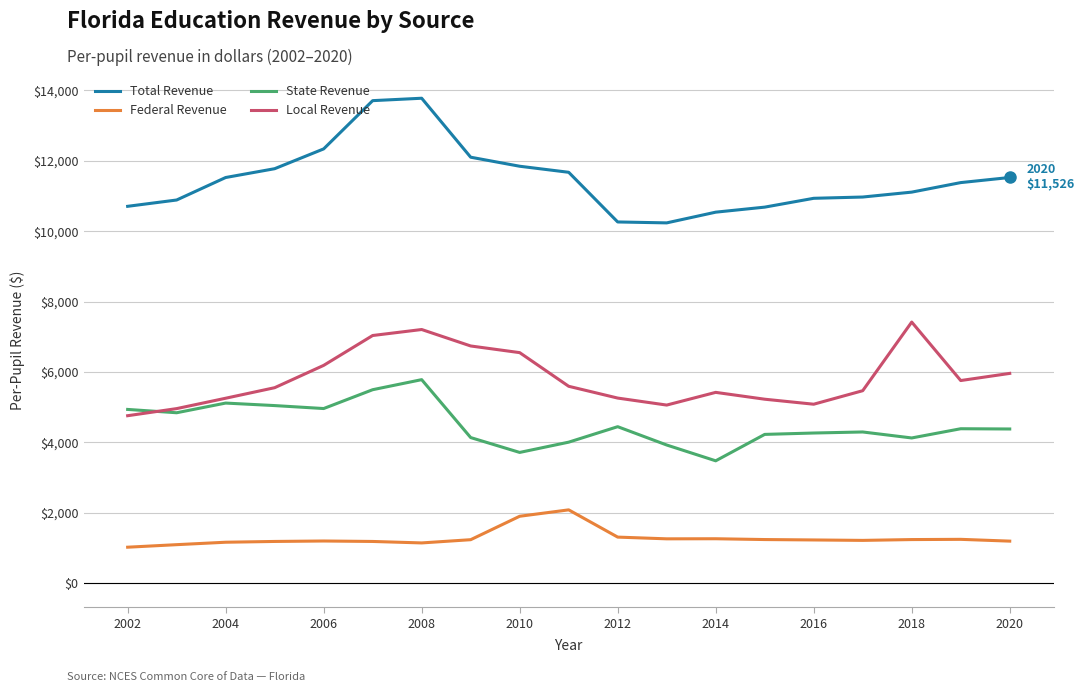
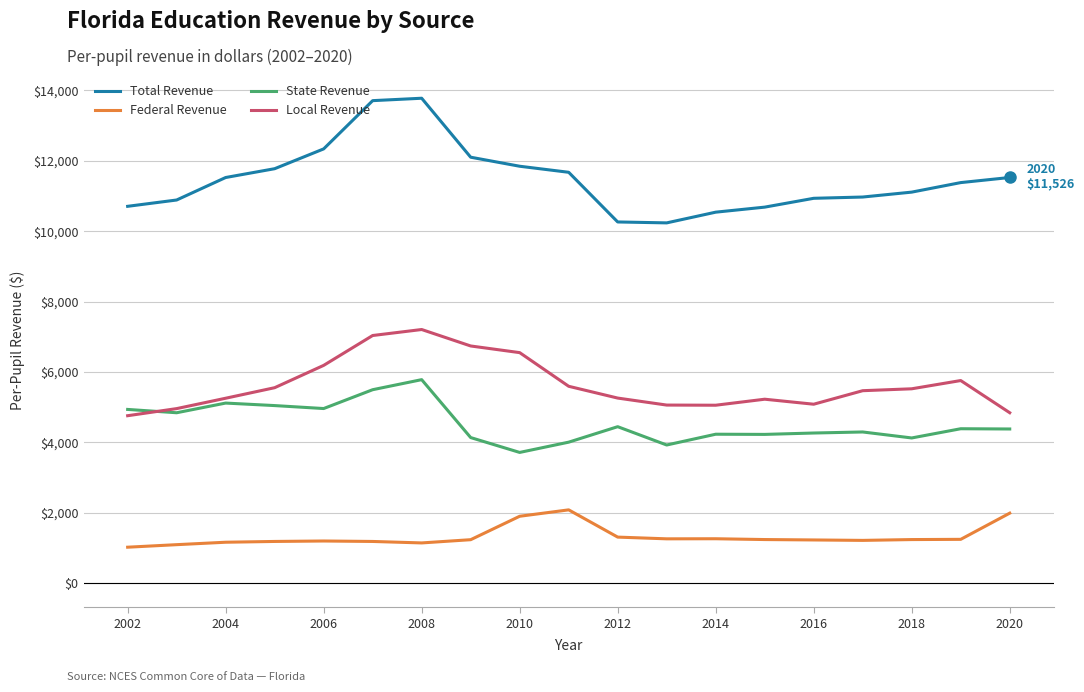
  {
    "Federal Revenue": {
      "2002": "$1,000",
      "2004": "$1,200",
      "2006": "$1,200",
      "2008": "$1,100",
      "2010": "$1,900",
      "2012": "$1,300",
      "2014": "$1,300",
      "2016": "$1,200",
      "2018": "$1,200",
-     "2020": "$1,200"
+     "2020": "$2,000"
    },
    "State Revenue": {
      "2002": "$4,900",
      "2004": "$5,100",
      "2006": "$5,000",
      "2008": "$5,800",
      "2010": "$3,700",
      "2012": "$4,400",
-     "2014": "$3,500",
+     "2014": "$4,200",
      "2016": "$4,300",
      "2018": "$4,100",
      "2020": "$4,400"
    },
    "Local Revenue": {
      "2002": "$4,800",
      "2004": "$5,300",
      "2006": "$6,200",
      "2008": "$7,200",
      "2010": "$6,500",
      "2012": "$5,300",
-     "2014": "$5,400",
+     "2014": "$5,100",
      "2016": "$5,100",
-     "2018": "$7,400",
-     "2020": "$6,000"
+     "2018": "$5,500",
+     "2020": "$4,800"
    }
  }
